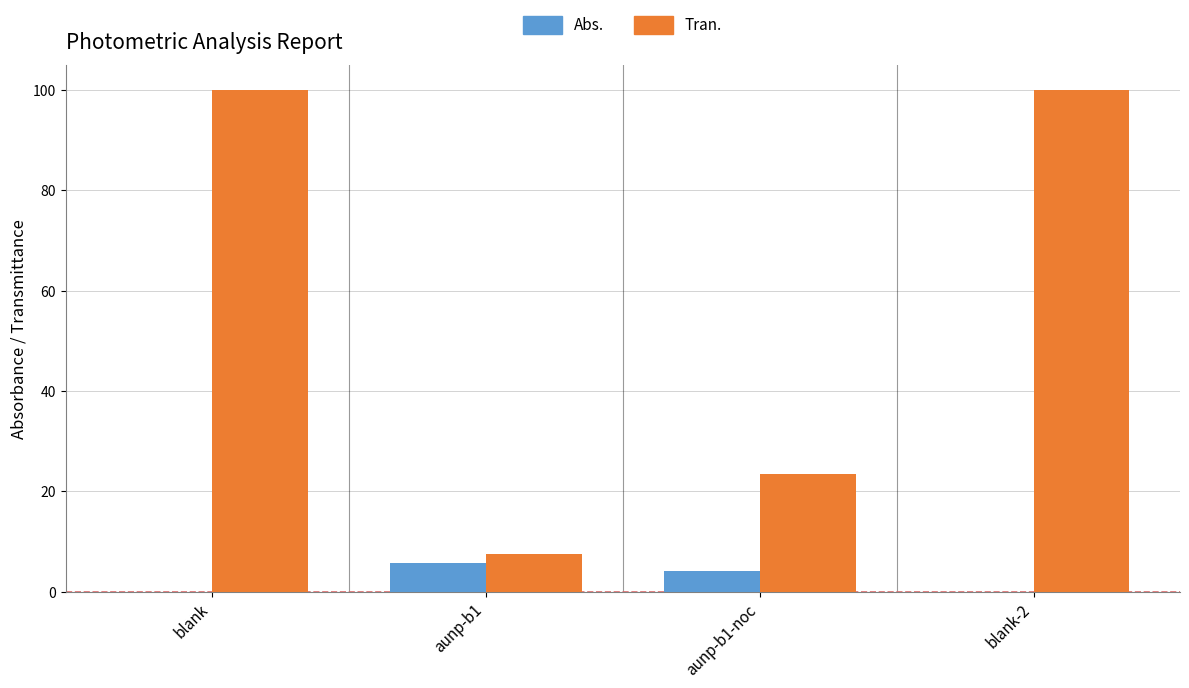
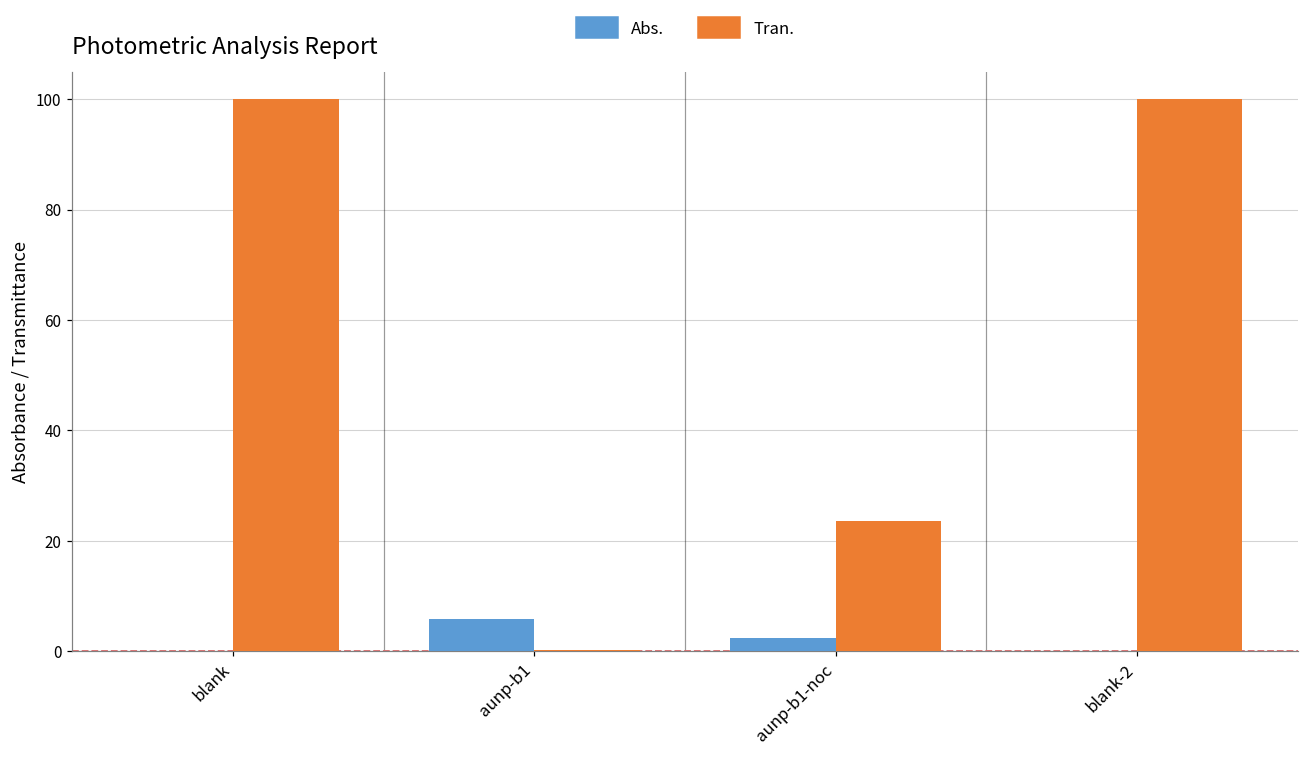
  {
    "Abs.": {
      "aunp-b1": 6,
-     "aunp-b1-noc": 4
+     "aunp-b1-noc": 2
    },
    "Tran.": {
      "blank": 100,
-     "aunp-b1": 8,
+     "aunp-b1": 0,
      "aunp-b1-noc": 24,
      "blank-2": 100
    }
  }
